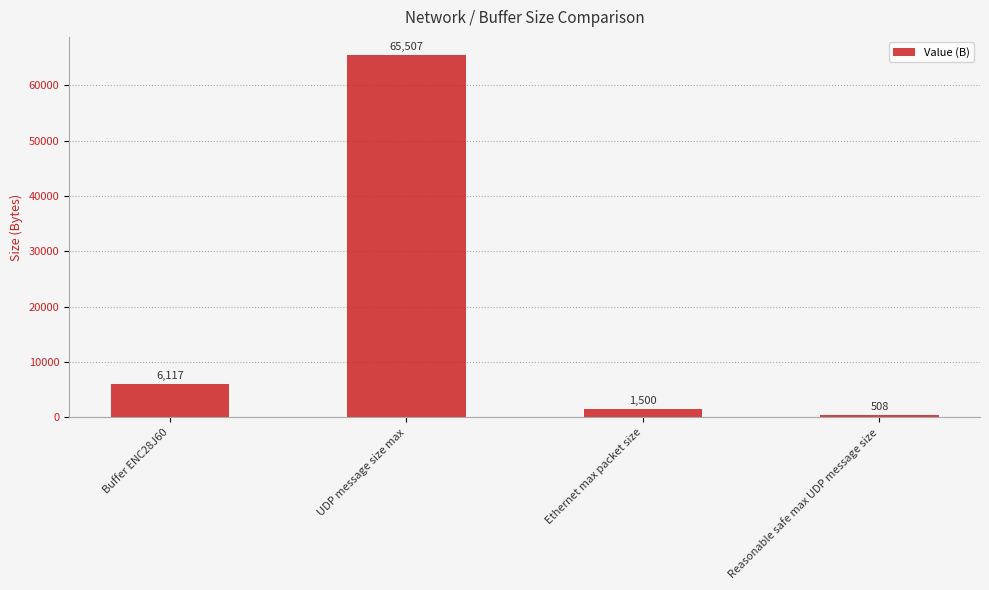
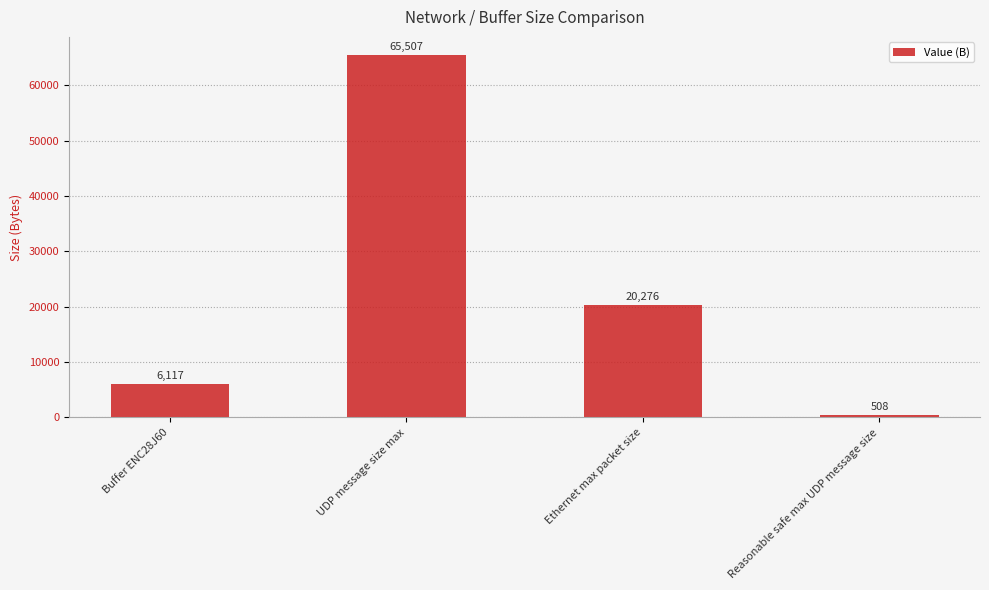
  {
    "Buffer ENC28J60": "6,117",
    "UDP message size max": "65,507",
-   "Ethernet max packet size": "1,500",
+   "Ethernet max packet size": "20,276",
    "Reasonable safe max UDP message size": "508"
  }
